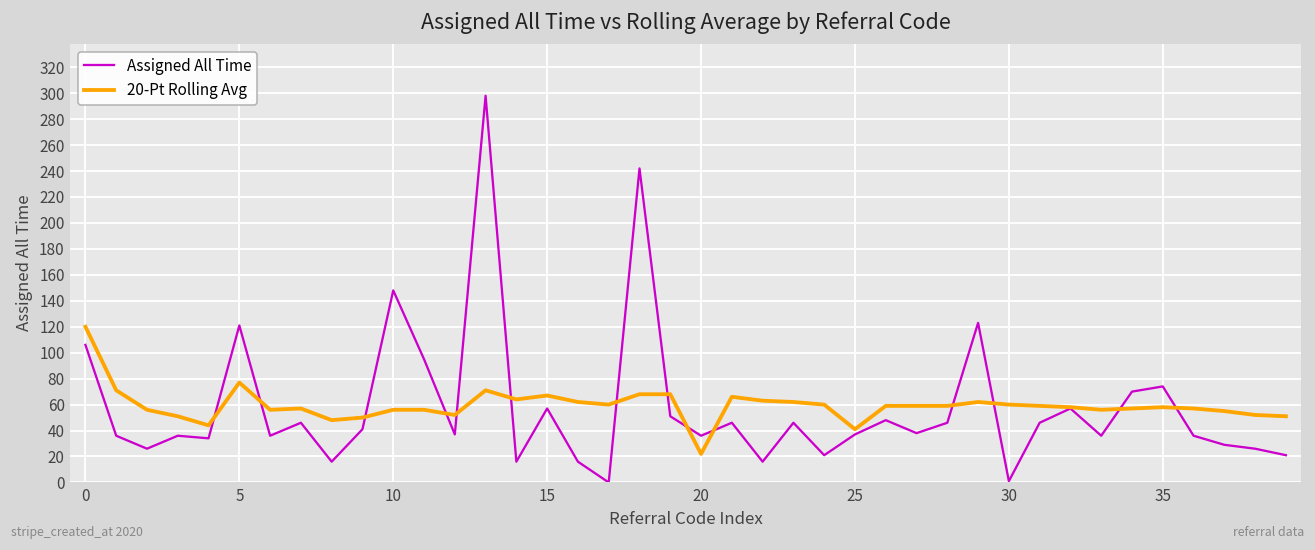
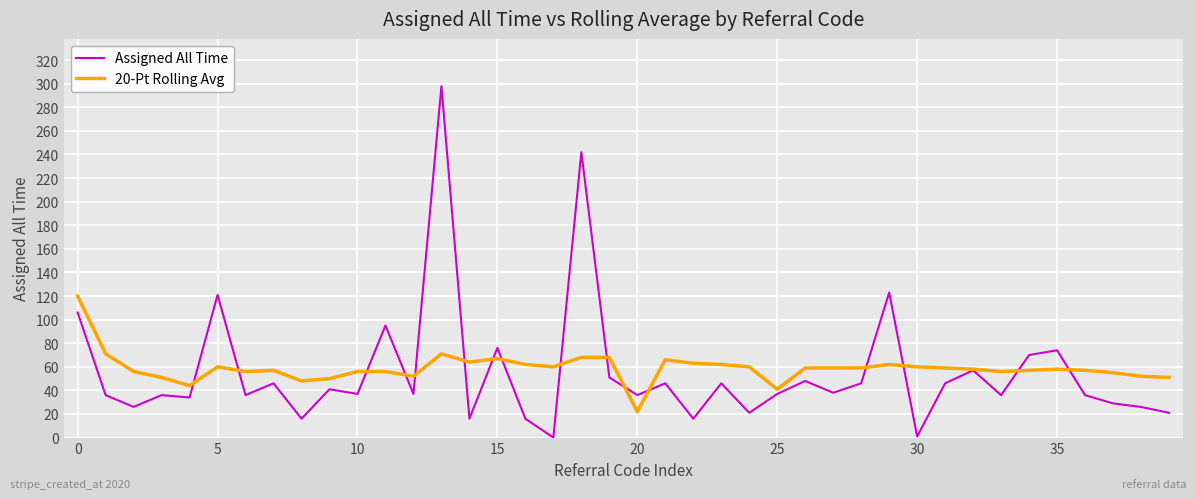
  {
    "Assigned All Time": {
      "0": 106,
      "5": 121,
-     "10": 148,
-     "15": 57,
+     "10": 37,
+     "15": 76,
      "20": 36,
      "25": 37,
      "30": 1,
      "35": 74
    },
    "20-Pt Rolling Avg": {
      "0": 120,
-     "5": 77,
+     "5": 60,
      "10": 56,
      "15": 67,
      "20": 22,
      "25": 41,
      "30": 60,
      "35": 58
    }
  }
